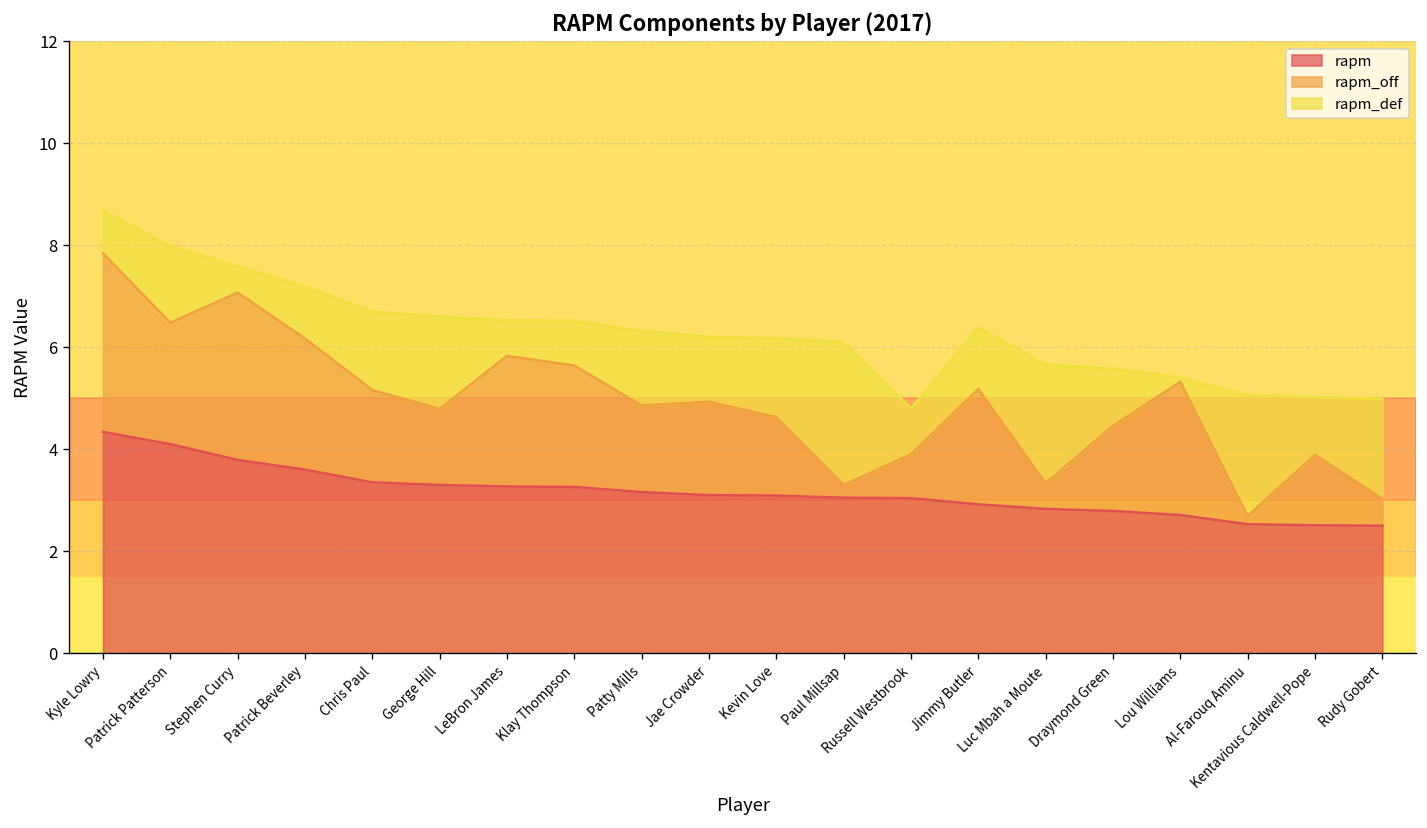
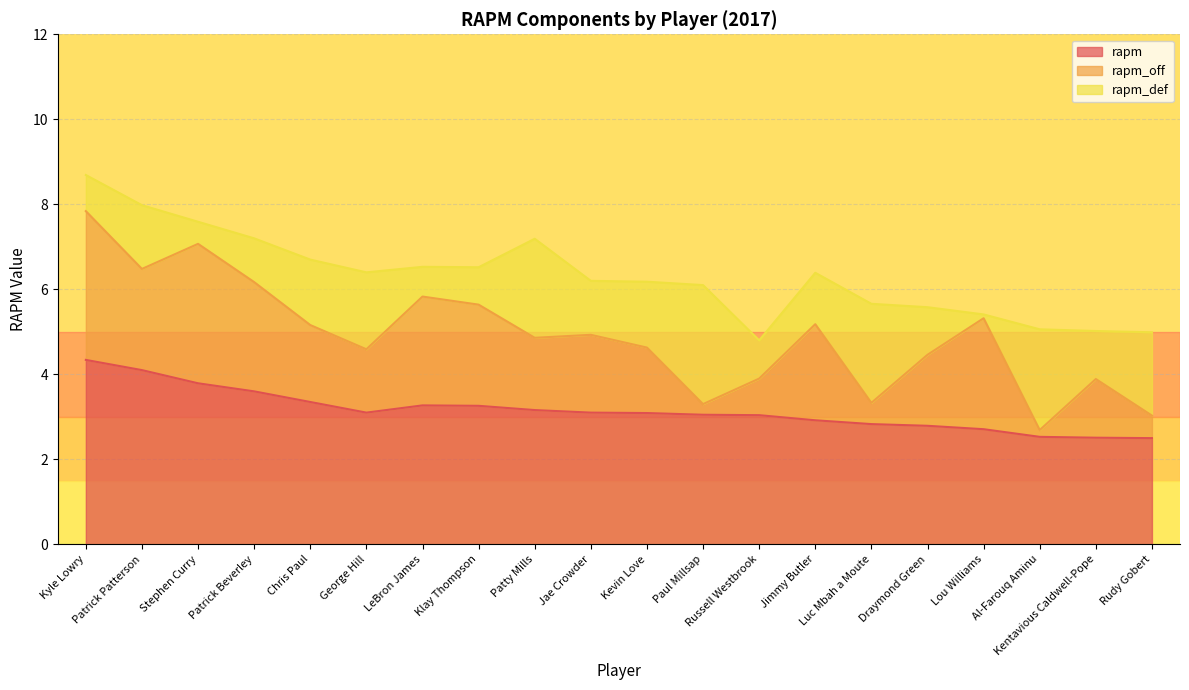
  {
    "rapm": {
      "Kyle Lowry": 4.3,
      "Patrick Patterson": 4.1,
      "Stephen Curry": 3.8,
      "Patrick Beverley": 3.6,
      "Chris Paul": 3.4,
-     "George Hill": 3.3,
+     "George Hill": 3.1,
      "LeBron James": 3.3,
      "Klay Thompson": 3.3,
      "Patty Mills": 3.2,
      "Jae Crowder": 3.1,
      "Kevin Love": 3.1,
      "Paul Millsap": 3.1,
      "Russell Westbrook": 3.0,
      "Jimmy Butler": 2.9,
      "Luc Mbah a Moute": 2.8,
      "Draymond Green": 2.8,
      "Lou Williams": 2.7,
      "Al-Farouq Aminu": 2.5,
      "Kentavious Caldwell-Pope": 2.5,
      "Rudy Gobert": 2.5
    },
    "rapm_off": {
      "Kyle Lowry": 3.5,
      "Patrick Patterson": 2.4,
      "Stephen Curry": 3.3,
      "Patrick Beverley": 2.6,
      "Chris Paul": 1.8,
      "George Hill": 1.5,
      "LeBron James": 2.6,
      "Klay Thompson": 2.4,
      "Patty Mills": 1.7,
      "Jae Crowder": 1.8,
      "Kevin Love": 1.5,
      "Paul Millsap": 0.3,
      "Russell Westbrook": 0.9,
      "Jimmy Butler": 2.3,
      "Luc Mbah a Moute": 0.5,
      "Draymond Green": 1.7,
      "Lou Williams": 2.6,
      "Al-Farouq Aminu": 0.2,
      "Kentavious Caldwell-Pope": 1.4,
      "Rudy Gobert": 0.5
    },
    "rapm_def": {
      "Kyle Lowry": 0.8,
      "Patrick Patterson": 1.5,
      "Stephen Curry": 0.5,
      "Patrick Beverley": 1.0,
      "Chris Paul": 1.5,
      "George Hill": 1.8,
      "LeBron James": 0.7,
      "Klay Thompson": 0.9,
-     "Patty Mills": 1.5,
+     "Patty Mills": 2.3,
      "Jae Crowder": 1.3,
      "Kevin Love": 1.5,
      "Paul Millsap": 2.8,
      "Russell Westbrook": 0.9,
      "Jimmy Butler": 1.2,
      "Luc Mbah a Moute": 2.3,
      "Draymond Green": 1.1,
      "Lou Williams": 0.1,
      "Al-Farouq Aminu": 2.4,
      "Kentavious Caldwell-Pope": 1.1,
      "Rudy Gobert": 2.0
    }
  }
